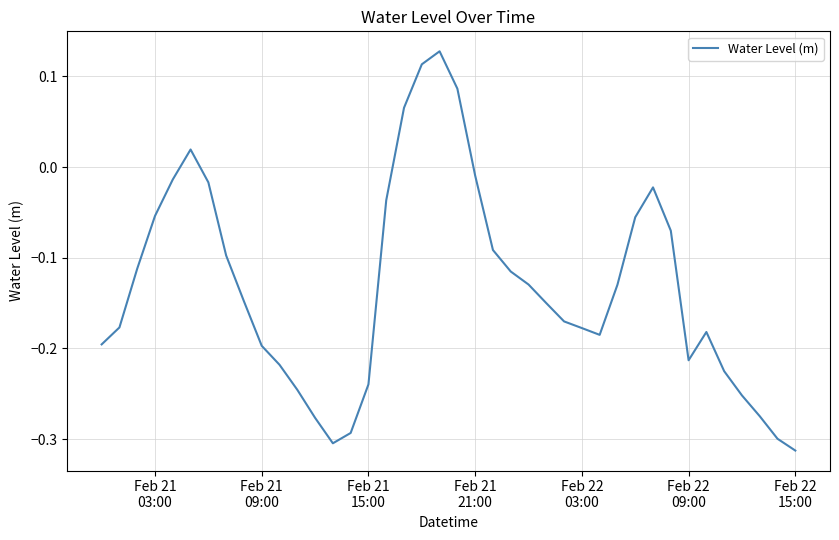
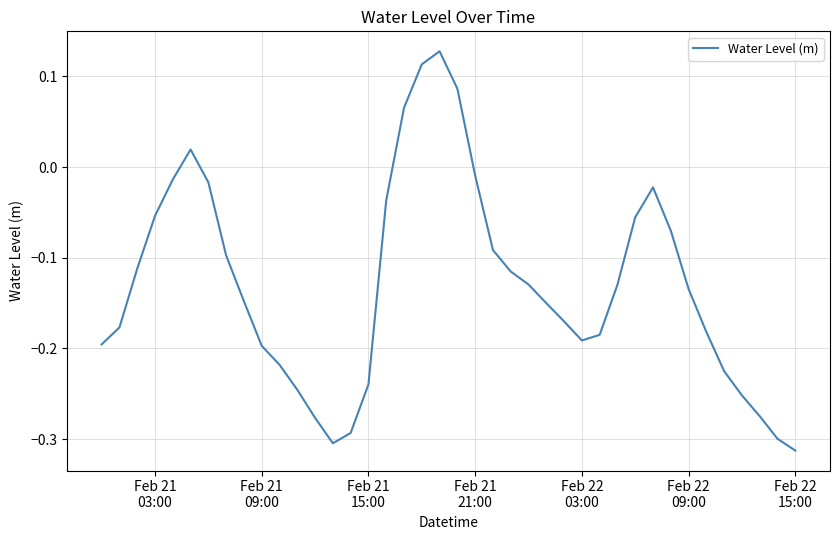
  {
    "Feb 21 03:00": -0.05,
    "Feb 21 09:00": -0.20,
    "Feb 21 15:00": -0.24,
    "Feb 21 21:00": -0.01,
-   "Feb 22 03:00": -0.18,
-   "Feb 22 09:00": -0.21,
+   "Feb 22 03:00": -0.19,
+   "Feb 22 09:00": -0.13,
    "Feb 22 15:00": -0.31
  }
